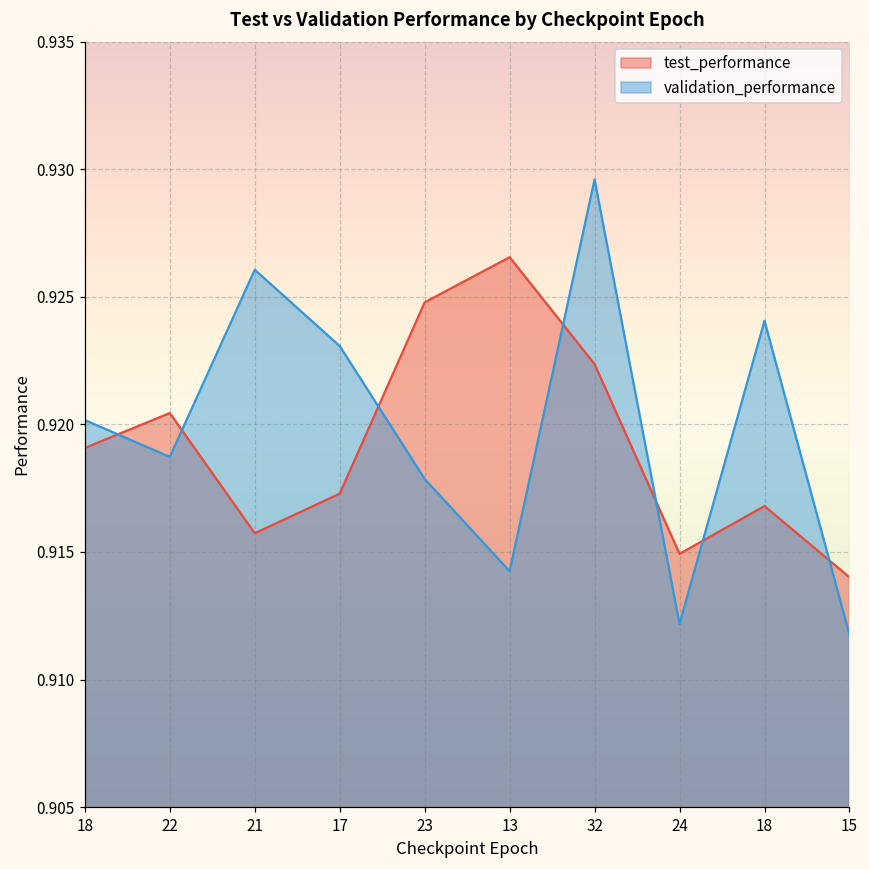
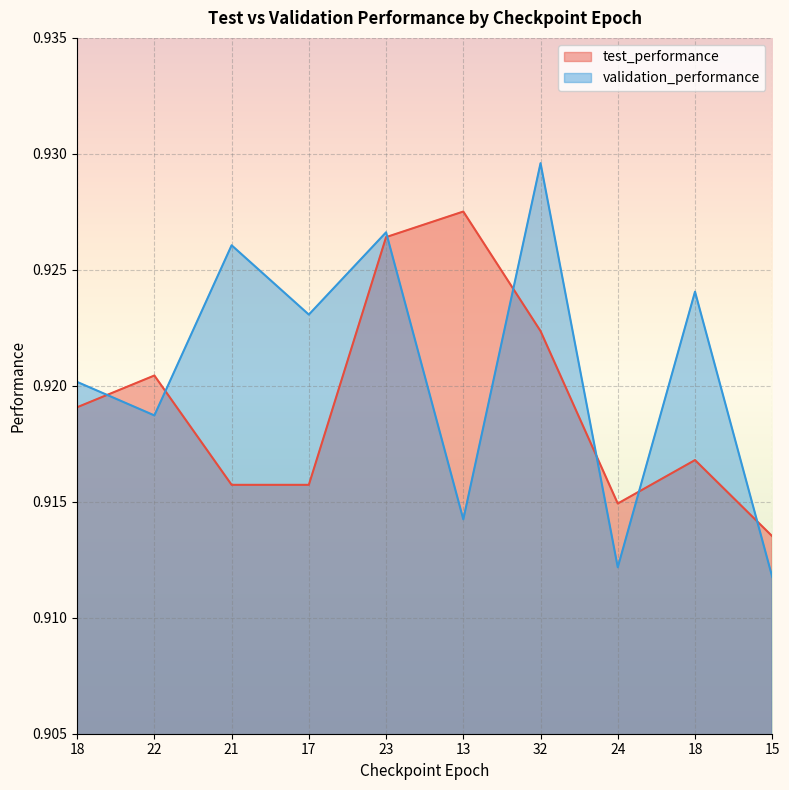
  {
    "test_performance": {
      "22": 0.9204,
      "21": 0.9157,
-     "17": 0.9173,
-     "23": 0.9248,
-     "13": 0.9266,
+     "17": 0.9157,
+     "23": 0.9264,
+     "13": 0.9275,
      "32": 0.9224,
      "24": 0.9149,
-     "15": 0.9140
+     "15": 0.9135
    },
    "validation_performance": {
      "22": 0.9187,
      "21": 0.9261,
      "17": 0.9231,
-     "23": 0.9179,
+     "23": 0.9266,
      "13": 0.9142,
      "32": 0.9296,
      "24": 0.9122,
      "15": 0.9118
    }
  }
